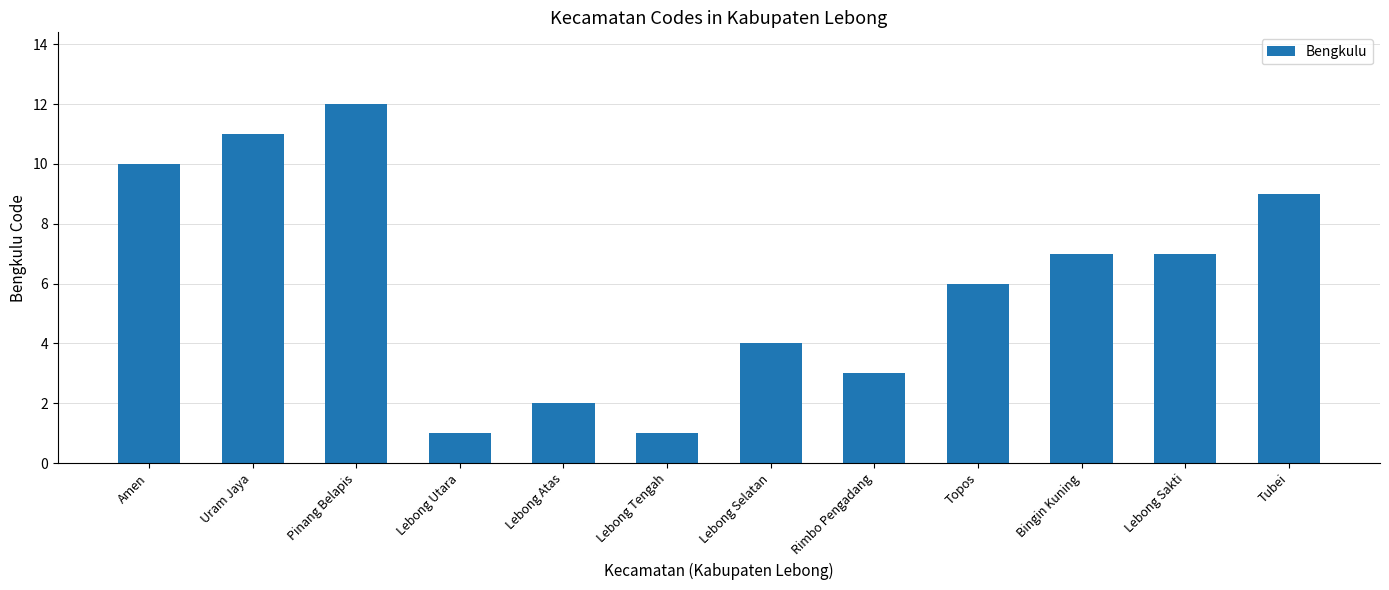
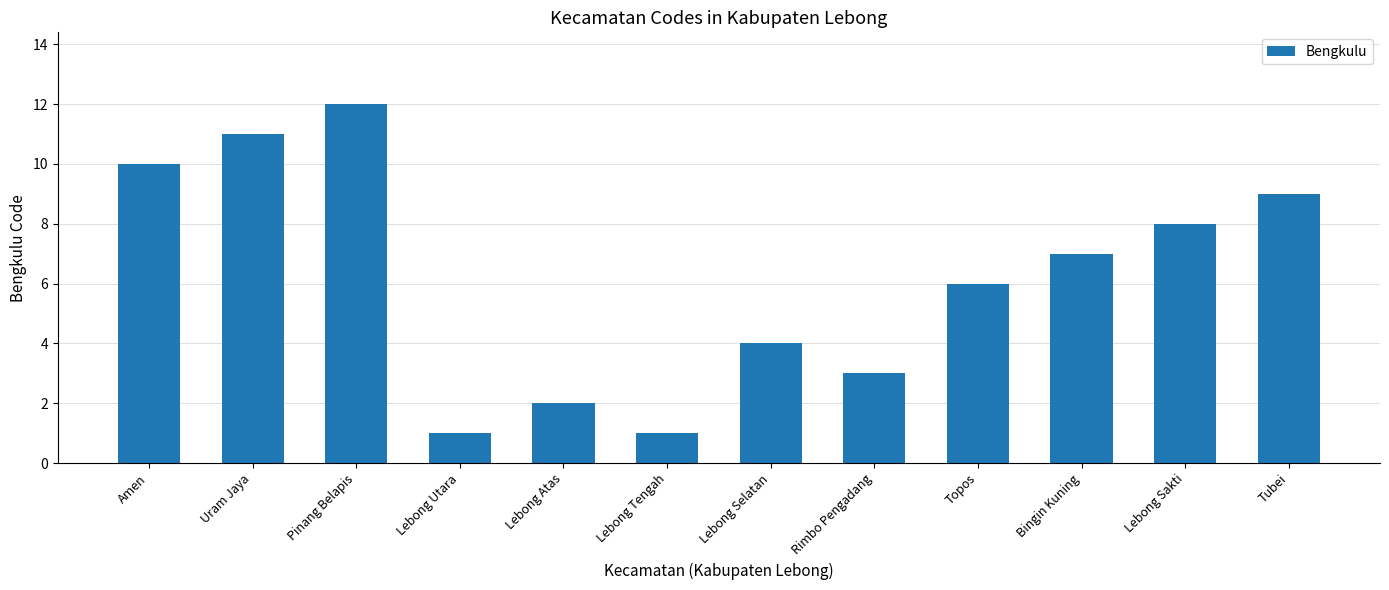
  {
    "Amen": 10,
    "Uram Jaya": 11,
    "Pinang Belapis": 12,
    "Lebong Utara": 1,
    "Lebong Atas": 2,
    "Lebong Tengah": 1,
    "Lebong Selatan": 4,
    "Rimbo Pengadang": 3,
    "Topos": 6,
    "Bingin Kuning": 7,
-   "Lebong Sakti": 7,
+   "Lebong Sakti": 8,
    "Tubei": 9
  }
